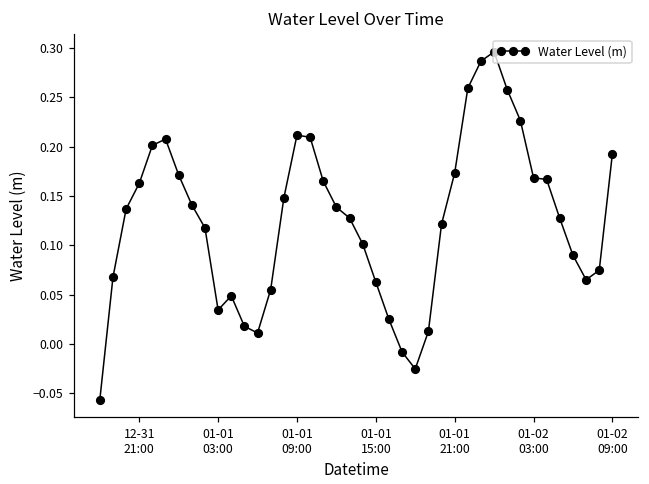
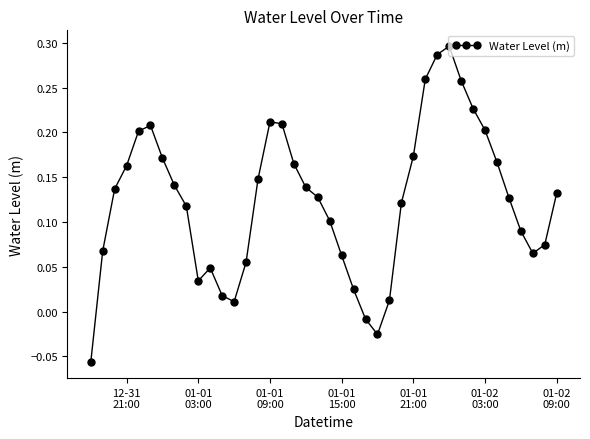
  {
    "12-31 21:00": 0.16,
    "01-01 03:00": 0.03,
    "01-01 09:00": 0.21,
    "01-01 15:00": 0.06,
    "01-01 21:00": 0.17,
-   "01-02 03:00": 0.17,
-   "01-02 09:00": 0.19
+   "01-02 03:00": 0.20,
+   "01-02 09:00": 0.13
  }
